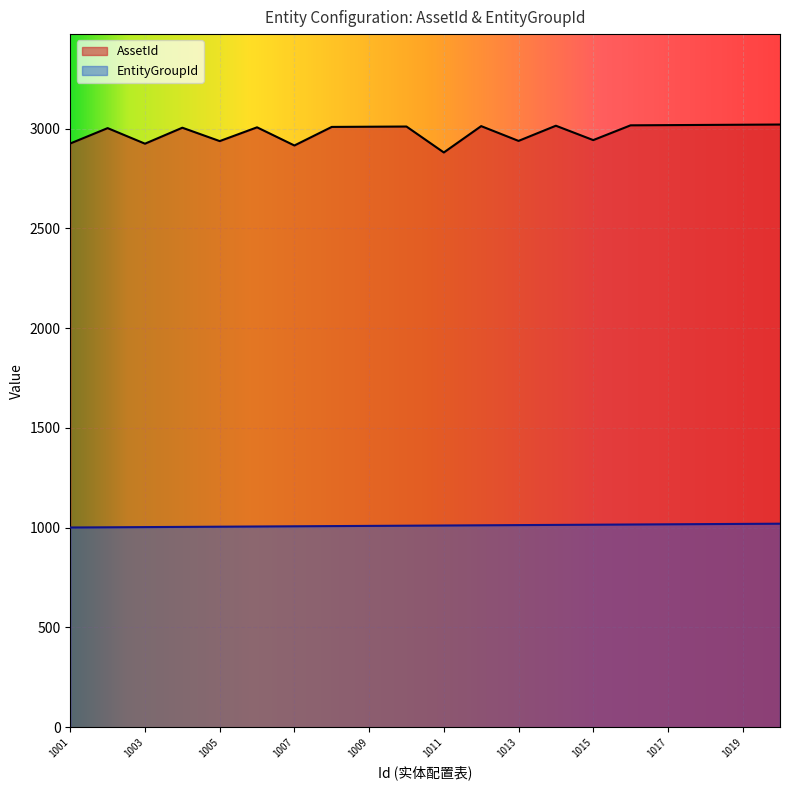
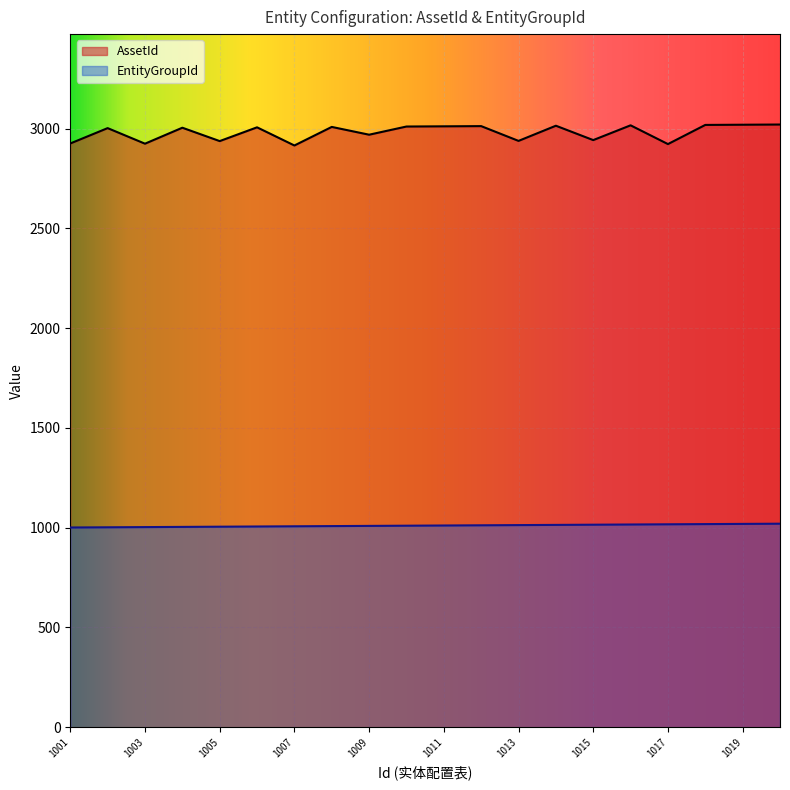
  {
    "AssetId": {
      "1001": 2930,
      "1003": 2920,
      "1005": 2940,
      "1007": 2920,
-     "1009": 3010,
-     "1011": 2880,
+     "1009": 2970,
+     "1011": 3010,
      "1013": 2940,
      "1015": 2940,
-     "1017": 3020,
+     "1017": 2920,
      "1019": 3020
    },
    "EntityGroupId": {
      "1001": 1000,
      "1003": 1000,
      "1005": 1010,
      "1007": 1010,
      "1009": 1010,
      "1011": 1010,
      "1013": 1010,
      "1015": 1020,
      "1017": 1020,
      "1019": 1020
    }
  }
